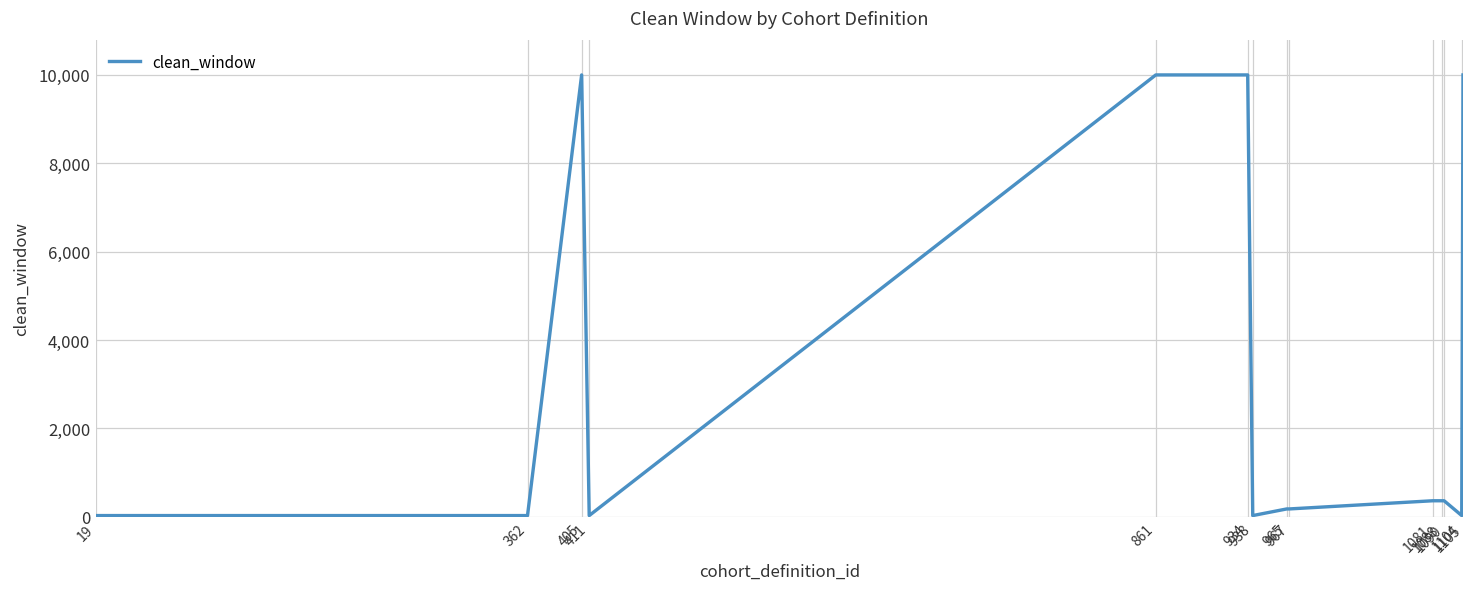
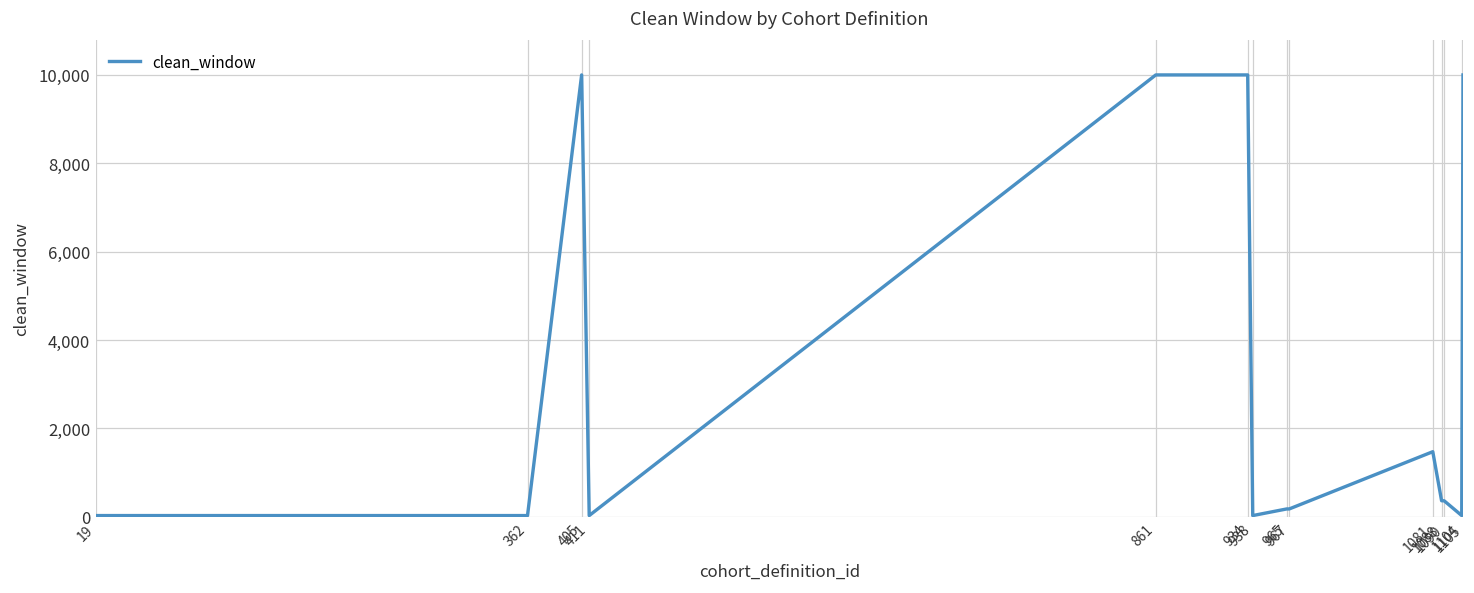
  {
    "19": "0",
    "362": "0",
    "405": "10,000",
    "411": "0",
    "861": "10,000",
    "934": "10,000",
    "938": "0",
    "965": "200",
    "967": "200",
-   "1081": "400",
+   "1081": "1,500",
    "1088": "400",
    "1090": "400",
    "1104": "0",
    "1105": "10,000"
  }
